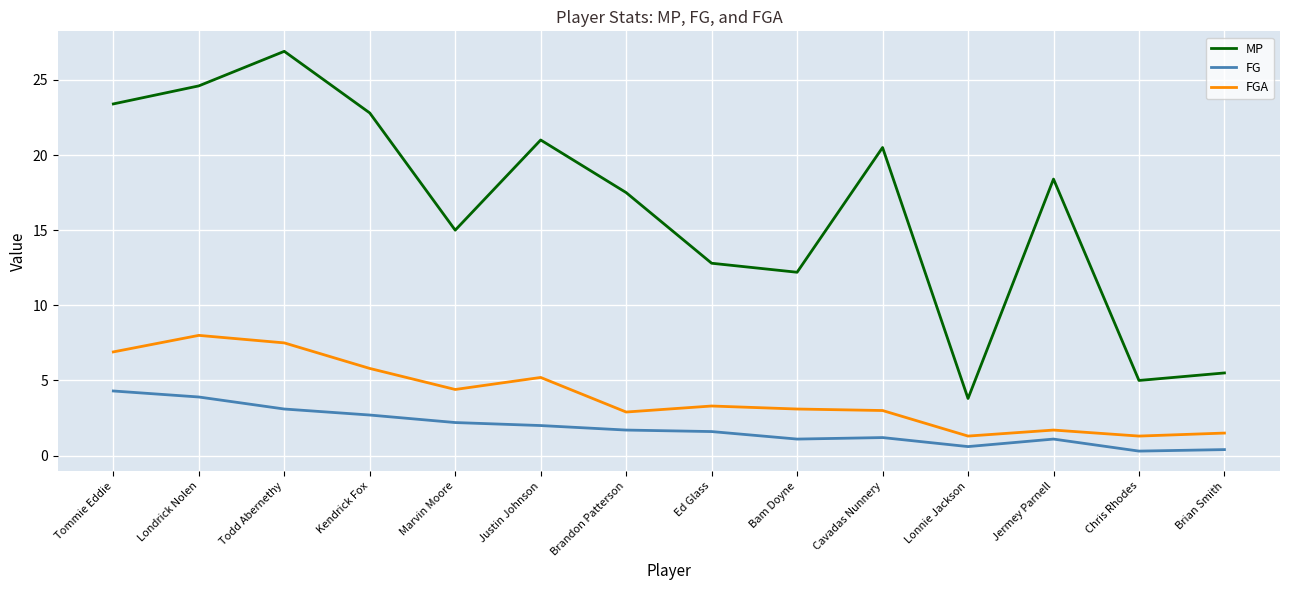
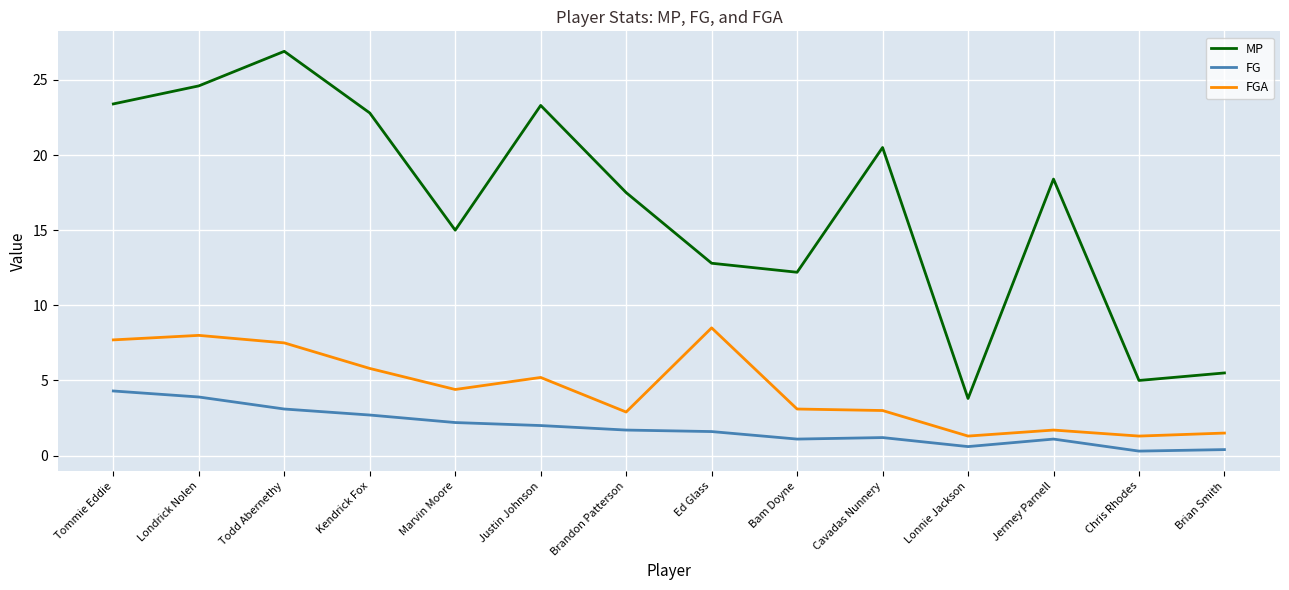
  {
    "MP": {
      "Tommie Eddie": 23.4,
      "Londrick Nolen": 24.6,
      "Todd Abernethy": 26.9,
      "Kendrick Fox": 22.8,
      "Marvin Moore": 15.0,
-     "Justin Johnson": 21.0,
+     "Justin Johnson": 23.3,
      "Brandon Patterson": 17.5,
      "Ed Glass": 12.8,
      "Bam Doyne": 12.2,
      "Cavadas Nunnery": 20.5,
      "Lonnie Jackson": 3.8,
      "Jermey Parnell": 18.4,
      "Chris Rhodes": 5.0,
      "Brian Smith": 5.5
    },
    "FG": {
      "Tommie Eddie": 4.3,
      "Londrick Nolen": 3.9,
      "Todd Abernethy": 3.1,
      "Kendrick Fox": 2.7,
      "Marvin Moore": 2.2,
      "Justin Johnson": 2.0,
      "Brandon Patterson": 1.7,
      "Ed Glass": 1.6,
      "Bam Doyne": 1.1,
      "Cavadas Nunnery": 1.2,
      "Lonnie Jackson": 0.6,
      "Jermey Parnell": 1.1,
      "Chris Rhodes": 0.3,
      "Brian Smith": 0.4
    },
    "FGA": {
-     "Tommie Eddie": 6.9,
+     "Tommie Eddie": 7.7,
      "Londrick Nolen": 8.0,
      "Todd Abernethy": 7.5,
      "Kendrick Fox": 5.8,
      "Marvin Moore": 4.4,
      "Justin Johnson": 5.2,
      "Brandon Patterson": 2.9,
-     "Ed Glass": 3.3,
+     "Ed Glass": 8.5,
      "Bam Doyne": 3.1,
      "Cavadas Nunnery": 3.0,
      "Lonnie Jackson": 1.3,
      "Jermey Parnell": 1.7,
      "Chris Rhodes": 1.3,
      "Brian Smith": 1.5
    }
  }
